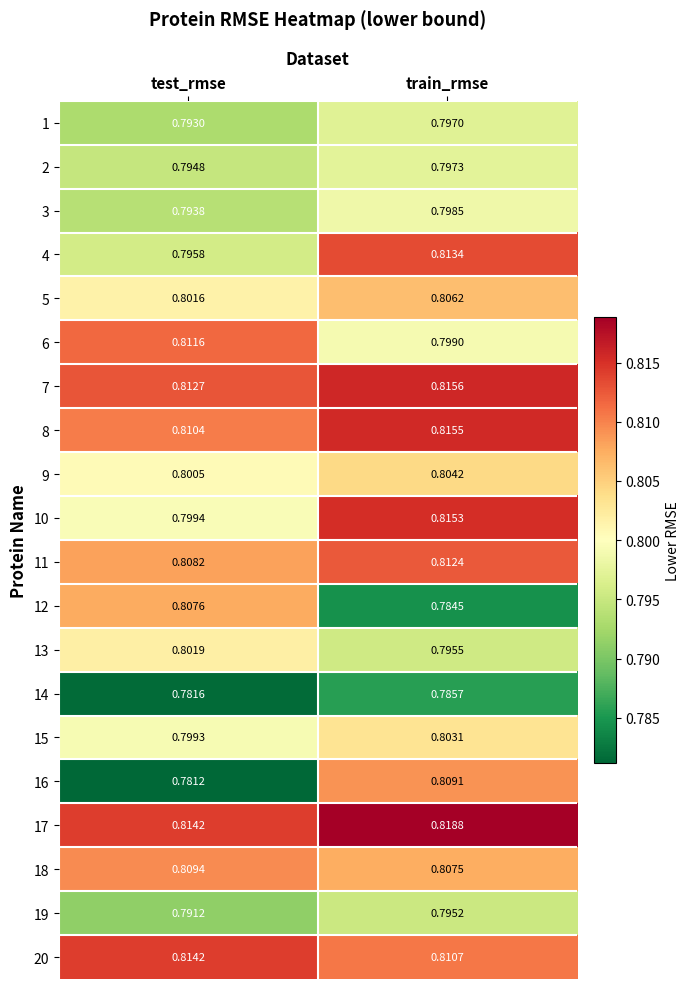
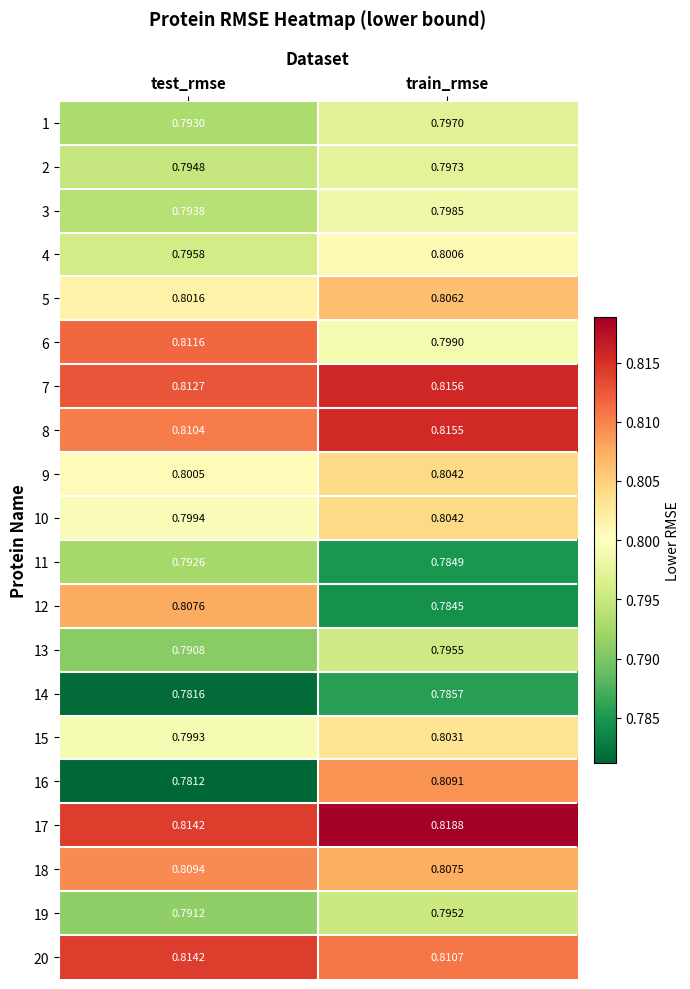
  {
    "1": {
      "test_rmse": 0.7930,
      "train_rmse": 0.7970
    },
    "2": {
      "test_rmse": 0.7948,
      "train_rmse": 0.7973
    },
    "3": {
      "test_rmse": 0.7938,
      "train_rmse": 0.7985
    },
    "4": {
      "test_rmse": 0.7958,
-     "train_rmse": 0.8134
+     "train_rmse": 0.8006
    },
    "5": {
      "test_rmse": 0.8016,
      "train_rmse": 0.8062
    },
    "6": {
      "test_rmse": 0.8116,
      "train_rmse": 0.7990
    },
    "7": {
      "test_rmse": 0.8127,
      "train_rmse": 0.8156
    },
    "8": {
      "test_rmse": 0.8104,
      "train_rmse": 0.8155
    },
    "9": {
      "test_rmse": 0.8005,
      "train_rmse": 0.8042
    },
    "10": {
      "test_rmse": 0.7994,
-     "train_rmse": 0.8153
+     "train_rmse": 0.8042
    },
    "11": {
-     "test_rmse": 0.8082,
-     "train_rmse": 0.8124
+     "test_rmse": 0.7926,
+     "train_rmse": 0.7849
    },
    "12": {
      "test_rmse": 0.8076,
      "train_rmse": 0.7845
    },
    "13": {
-     "test_rmse": 0.8019,
+     "test_rmse": 0.7908,
      "train_rmse": 0.7955
    },
    "14": {
      "test_rmse": 0.7816,
      "train_rmse": 0.7857
    },
    "15": {
      "test_rmse": 0.7993,
      "train_rmse": 0.8031
    },
    "16": {
      "test_rmse": 0.7812,
      "train_rmse": 0.8091
    },
    "17": {
      "test_rmse": 0.8142,
      "train_rmse": 0.8188
    },
    "18": {
      "test_rmse": 0.8094,
      "train_rmse": 0.8075
    },
    "19": {
      "test_rmse": 0.7912,
      "train_rmse": 0.7952
    },
    "20": {
      "test_rmse": 0.8142,
      "train_rmse": 0.8107
    }
  }
